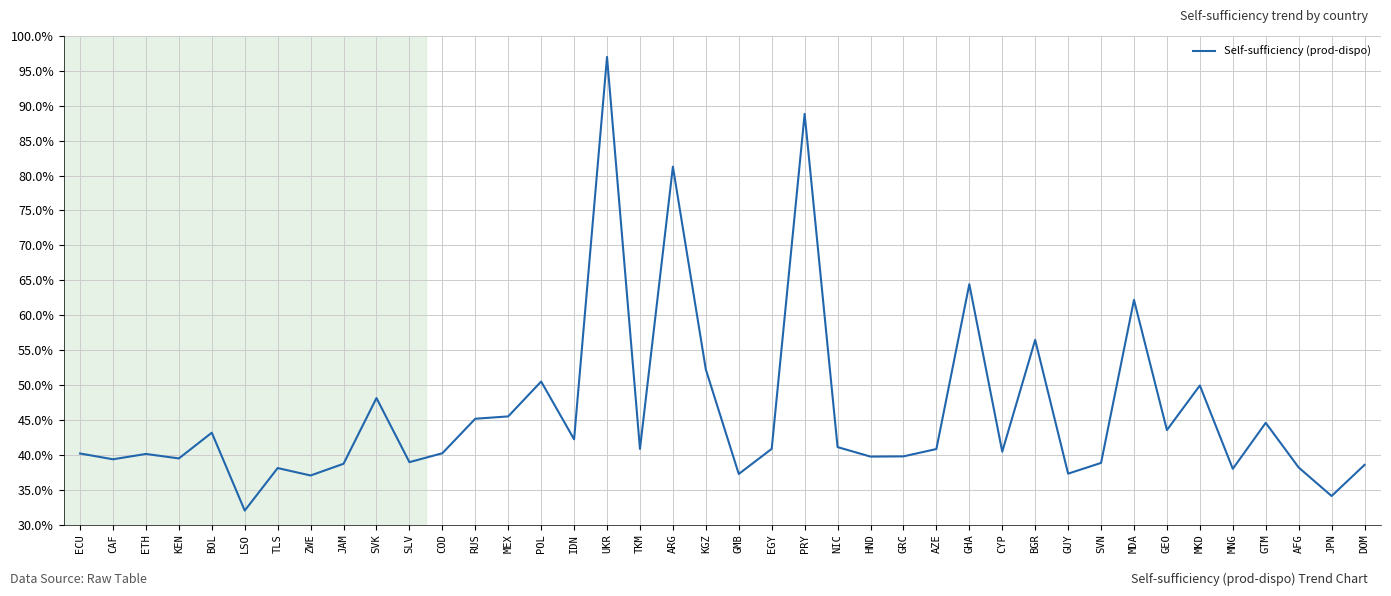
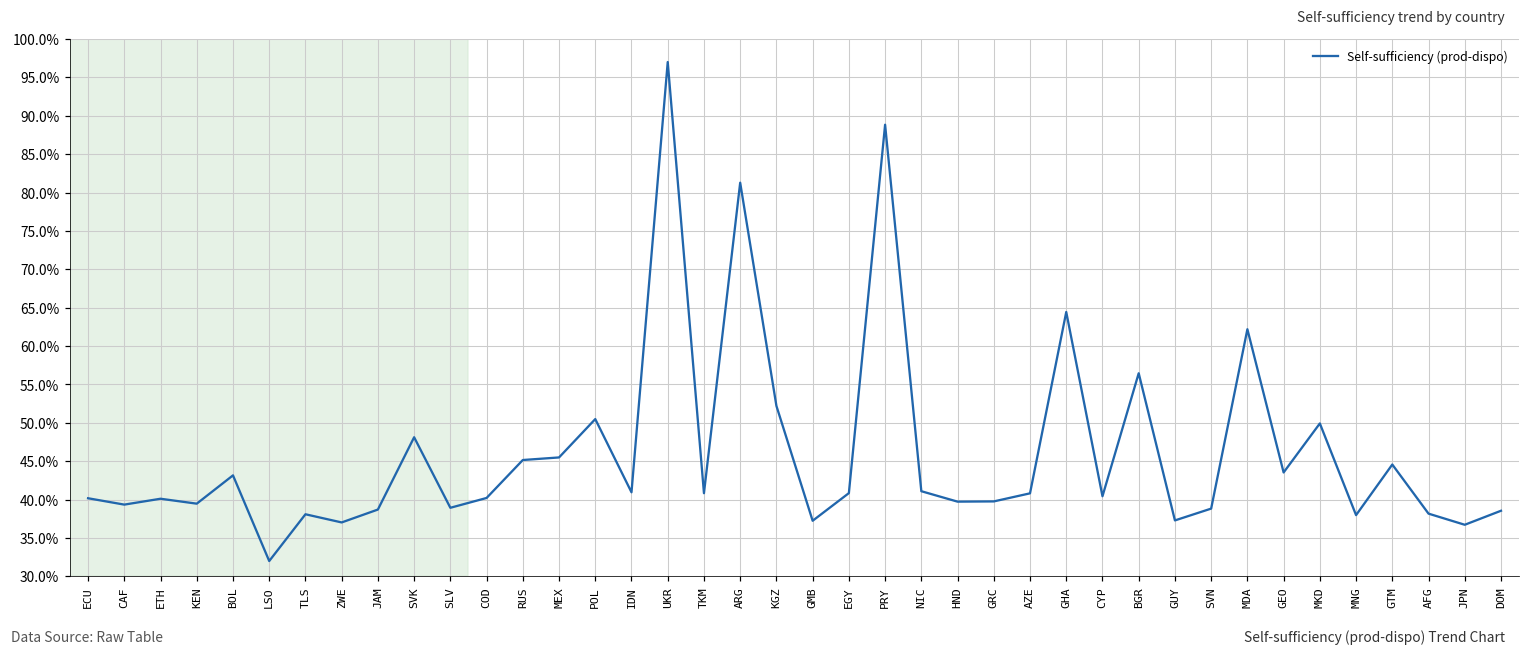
  {
    "ECU": "40%",
    "CAF": "39%",
    "ETH": "40%",
    "KEN": "39%",
    "BOL": "43%",
    "LSO": "32%",
    "TLS": "38%",
    "ZWE": "37%",
    "JAM": "39%",
    "SVK": "48%",
    "SLV": "39%",
    "COD": "40%",
    "RUS": "45%",
    "MEX": "45%",
    "POL": "50%",
-   "IDN": "42%",
+   "IDN": "41%",
    "UKR": "97%",
    "TKM": "41%",
    "ARG": "81%",
    "KGZ": "52%",
    "GMB": "37%",
    "EGY": "41%",
    "PRY": "89%",
    "NIC": "41%",
    "HND": "40%",
    "GRC": "40%",
    "AZE": "41%",
    "GHA": "64%",
    "CYP": "40%",
    "BGR": "56%",
    "GUY": "37%",
    "SVN": "39%",
    "MDA": "62%",
    "GEO": "44%",
    "MKD": "50%",
    "MNG": "38%",
    "GTM": "45%",
    "AFG": "38%",
-   "JPN": "34%",
+   "JPN": "37%",
    "DOM": "39%"
  }
